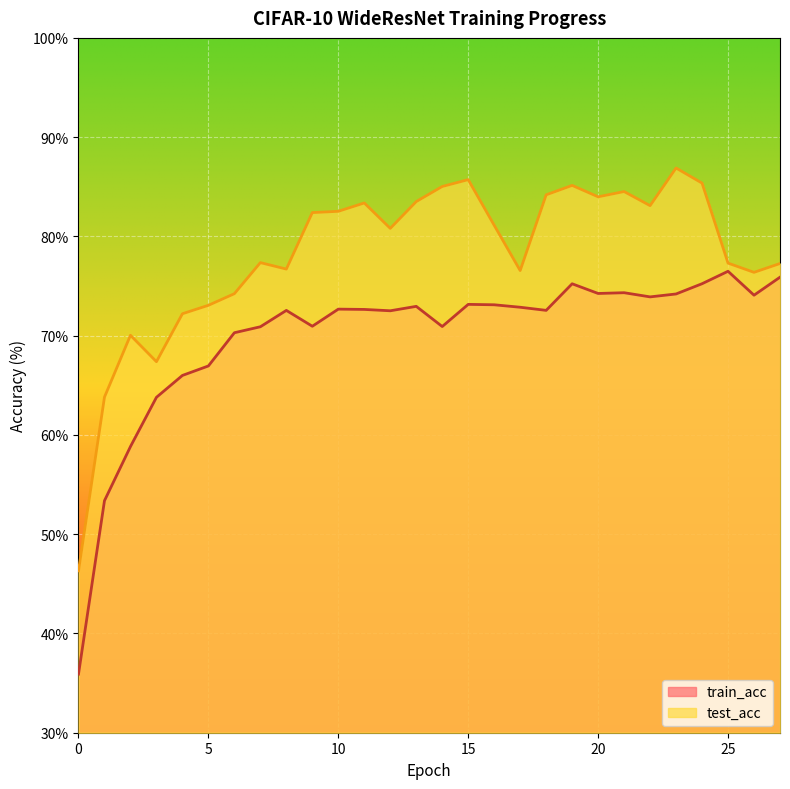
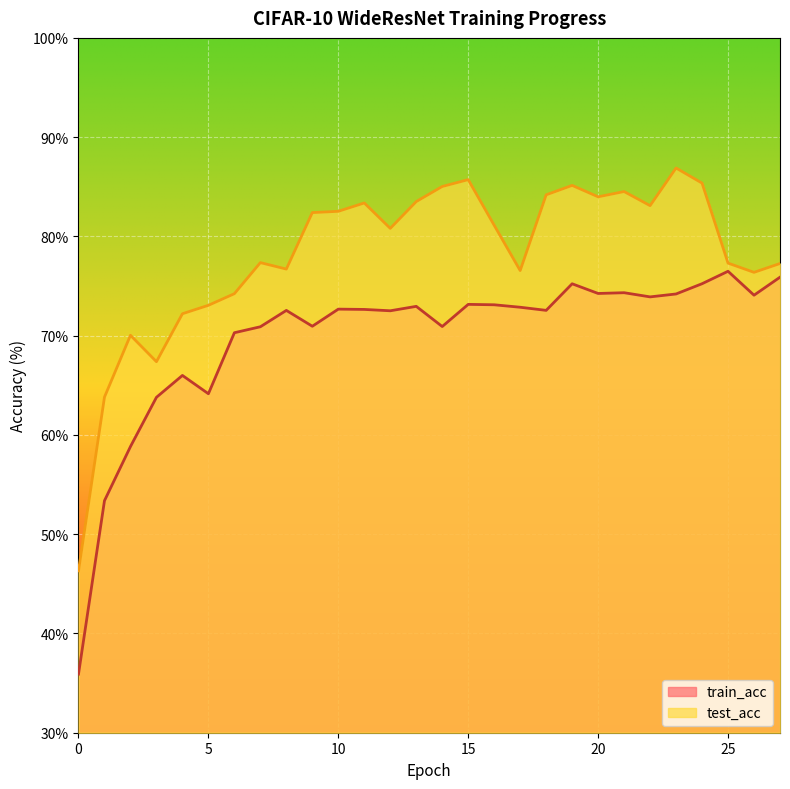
  {
    "train_acc": {
      "0": "36%",
-     "5": "67%",
+     "5": "64%",
      "10": "73%",
      "15": "73%",
      "20": "74%",
      "25": "76%"
    },
    "test_acc": {
      "0": "46%",
      "5": "73%",
      "10": "83%",
      "15": "86%",
      "20": "84%",
      "25": "77%"
    }
  }
